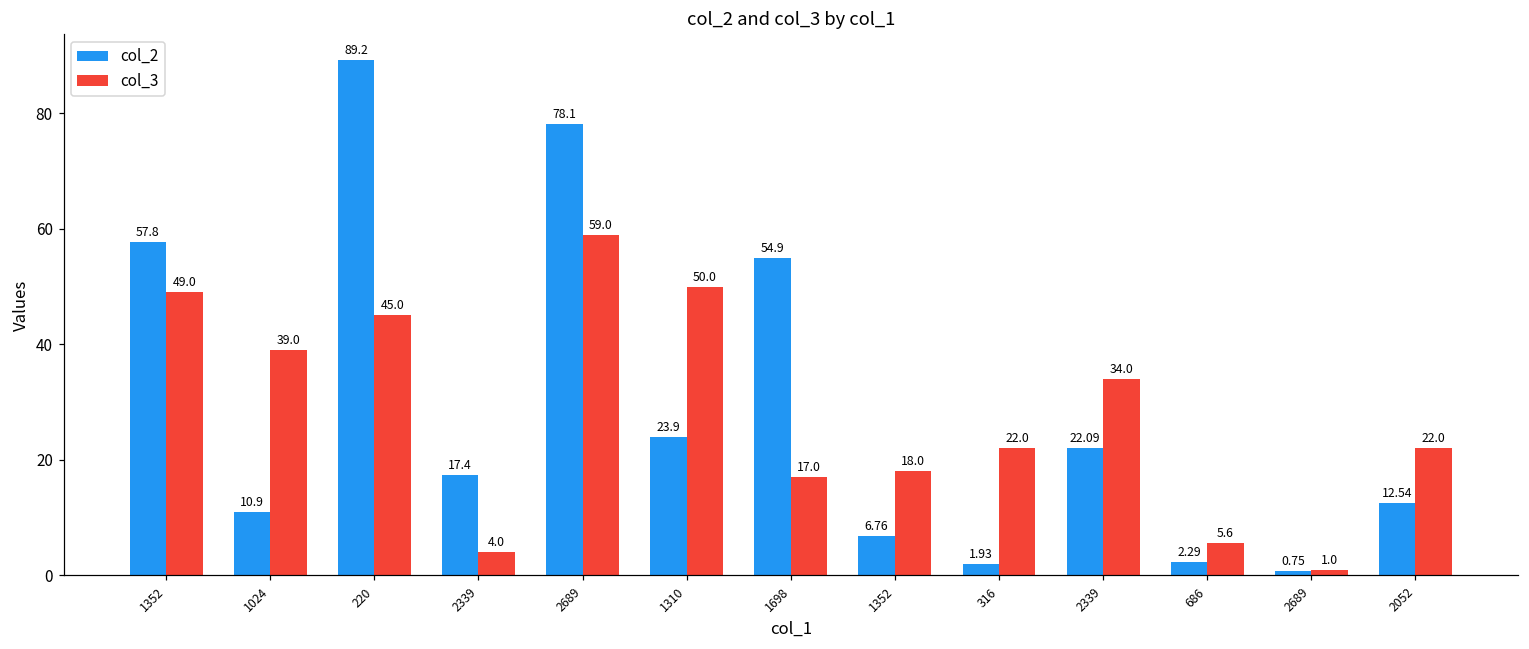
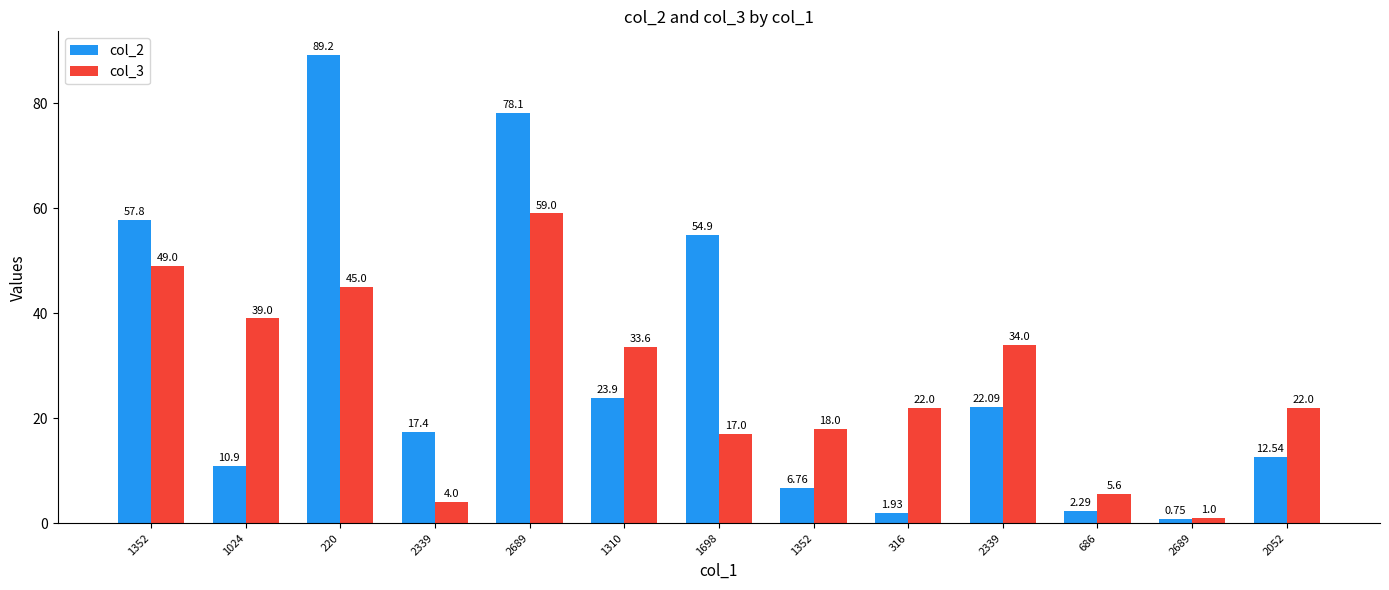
  {
    "col_2": {
      "1024": 10.9,
      "220": 89.2,
      "1310": 23.9,
      "1698": 54.9,
      "316": 1.93,
      "686": 2.29,
      "2052": 12.54
    },
    "col_3": {
      "1024": 39.0,
      "220": 45.0,
-     "1310": 50.0,
+     "1310": 33.6,
      "1698": 17.0,
      "316": 22.0,
      "686": 5.6,
      "2052": 22.0
    }
  }
